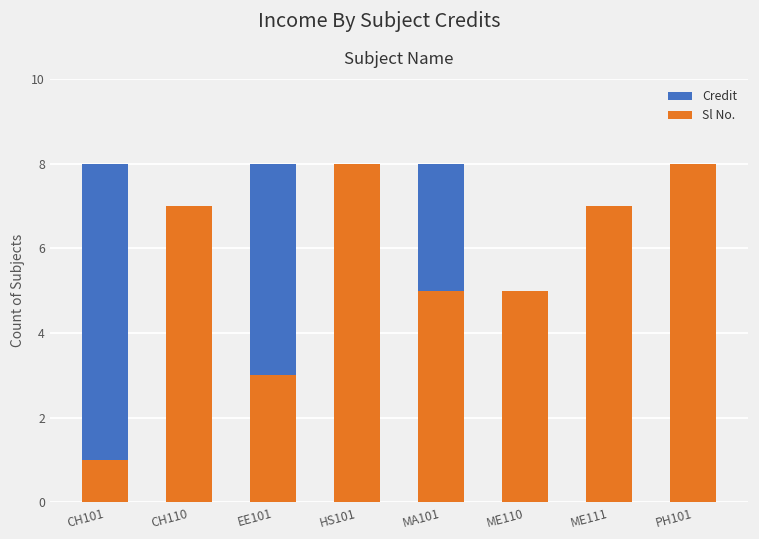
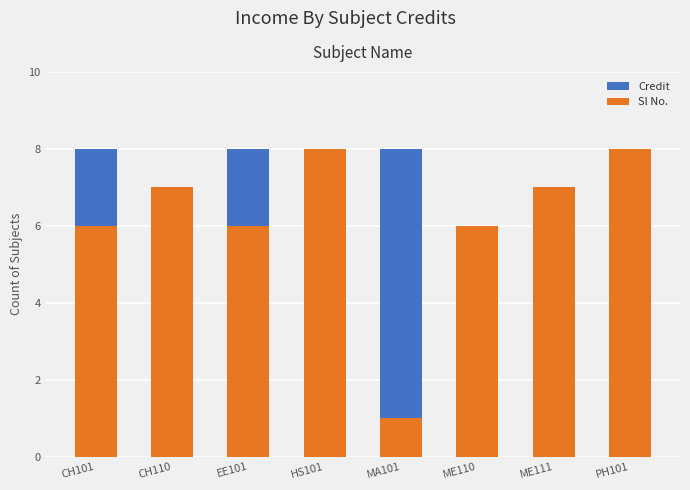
  {
    "Credit": {
      "CH101": 8,
      "EE101": 8,
      "MA101": 8
    },
    "Sl No.": {
-     "CH101": 1,
+     "CH101": 6,
      "CH110": 7,
-     "EE101": 3,
+     "EE101": 6,
      "HS101": 8,
-     "MA101": 5,
-     "ME110": 5,
+     "MA101": 1,
+     "ME110": 6,
      "ME111": 7,
      "PH101": 8
    }
  }
